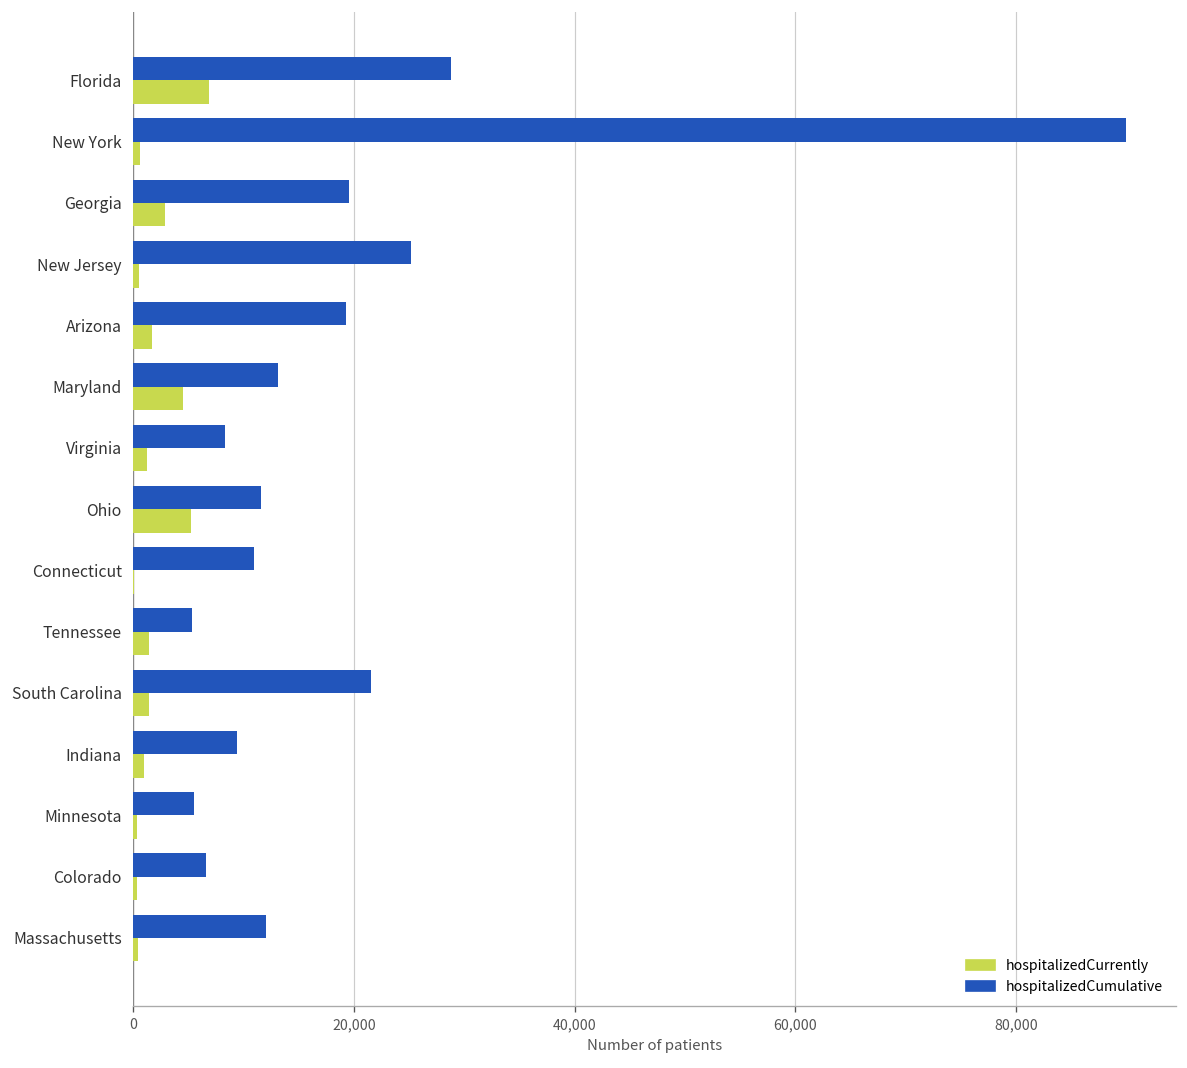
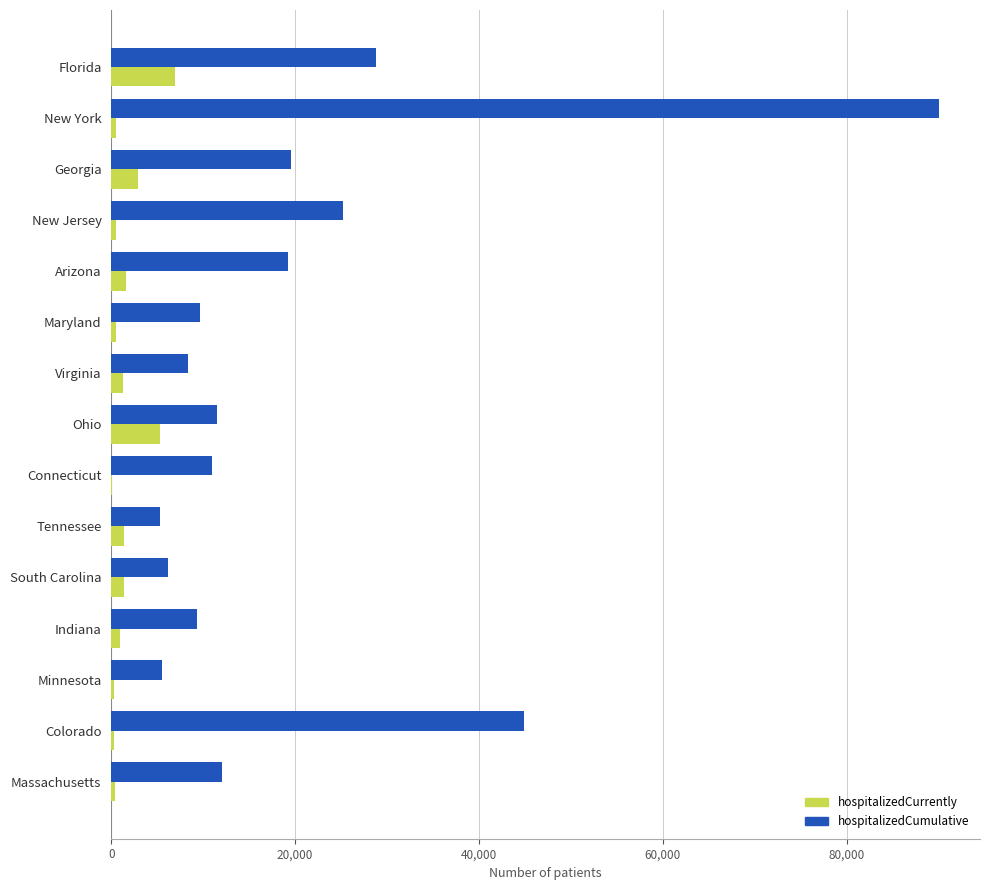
  {
    "hospitalizedCurrently": {
      "Florida": "7,000",
      "New York": "1,000",
      "Georgia": "3,000",
      "New Jersey": "1,000",
      "Arizona": "2,000",
-     "Maryland": "4,000",
+     "Maryland": "1,000",
      "Virginia": "1,000",
      "Ohio": "5,000",
      "Tennessee": "1,000",
      "South Carolina": "1,000",
      "Indiana": "1,000",
      "Minnesota": "0",
      "Colorado": "0",
      "Massachusetts": "0"
    },
    "hospitalizedCumulative": {
      "Florida": "29,000",
      "New York": "90,000",
      "Georgia": "20,000",
      "New Jersey": "25,000",
      "Arizona": "19,000",
-     "Maryland": "13,000",
+     "Maryland": "10,000",
      "Virginia": "8,000",
      "Ohio": "12,000",
      "Connecticut": "11,000",
      "Tennessee": "5,000",
-     "South Carolina": "22,000",
+     "South Carolina": "6,000",
      "Indiana": "9,000",
      "Minnesota": "6,000",
-     "Colorado": "7,000",
+     "Colorado": "45,000",
      "Massachusetts": "12,000"
    }
  }
